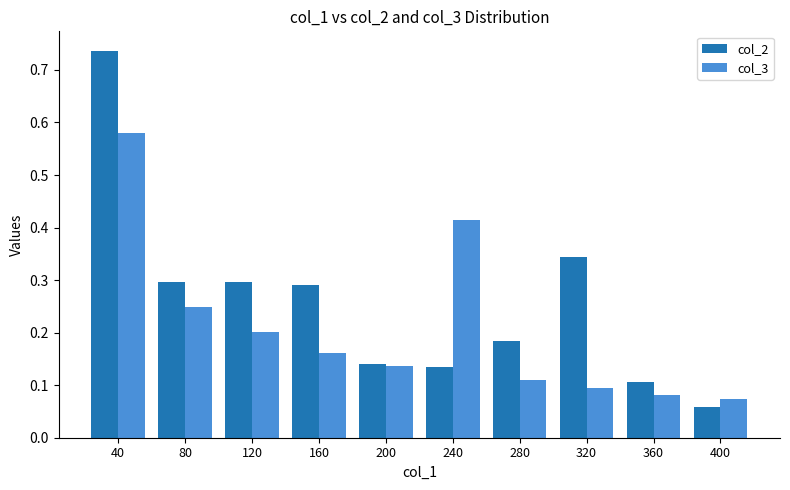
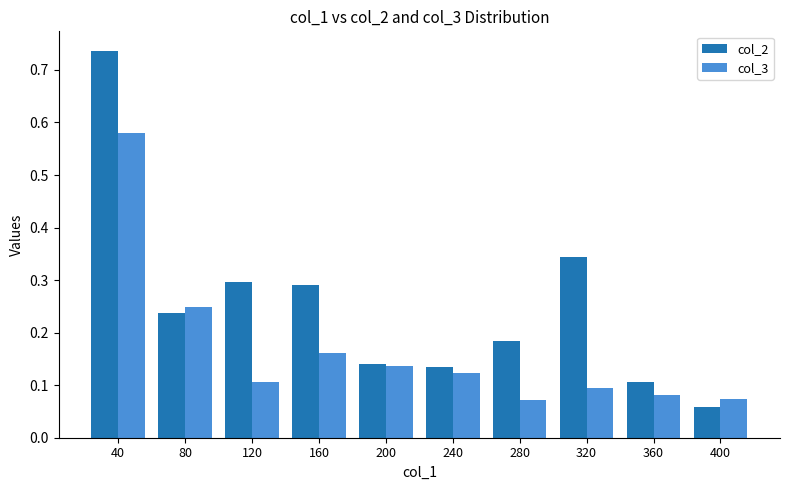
  {
    "col_2": {
      "40": 0.74,
-     "80": 0.30,
+     "80": 0.24,
      "120": 0.30,
      "160": 0.29,
      "200": 0.14,
      "240": 0.13,
      "280": 0.18,
      "320": 0.34,
      "360": 0.11,
      "400": 0.06
    },
    "col_3": {
      "40": 0.58,
      "80": 0.25,
-     "120": 0.20,
+     "120": 0.11,
      "160": 0.16,
      "200": 0.14,
-     "240": 0.41,
-     "280": 0.11,
+     "240": 0.12,
+     "280": 0.07,
      "320": 0.09,
      "360": 0.08,
      "400": 0.07
    }
  }
